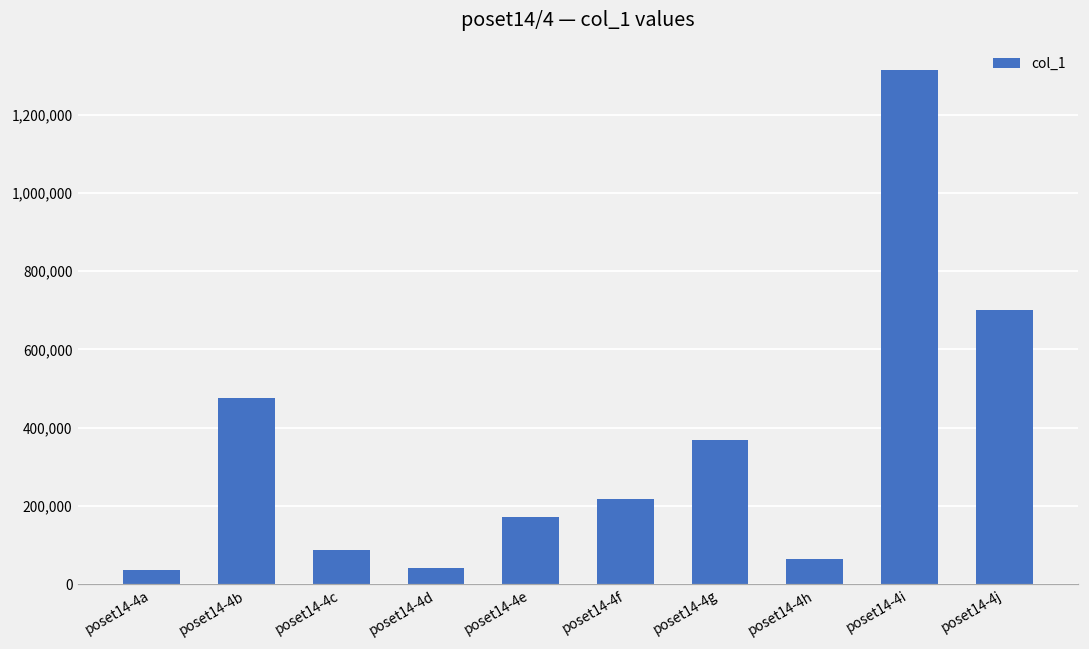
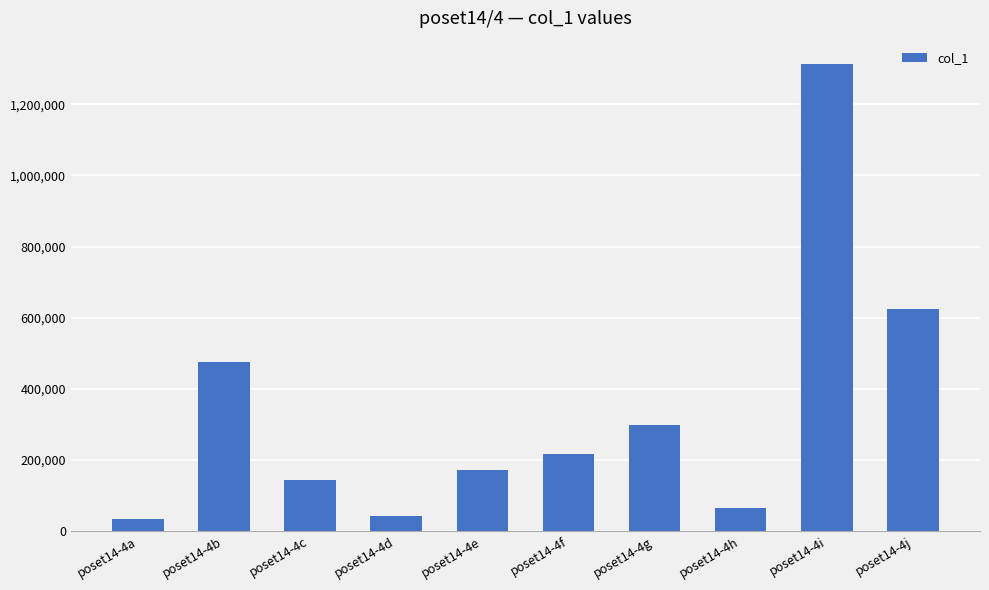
  {
    "poset14-4a": "30,000",
    "poset14-4b": "480,000",
-   "poset14-4c": "90,000",
+   "poset14-4c": "140,000",
    "poset14-4d": "40,000",
    "poset14-4e": "170,000",
    "poset14-4f": "220,000",
-   "poset14-4g": "370,000",
+   "poset14-4g": "300,000",
    "poset14-4h": "60,000",
    "poset14-4i": "1,310,000",
-   "poset14-4j": "700,000"
+   "poset14-4j": "620,000"
  }
